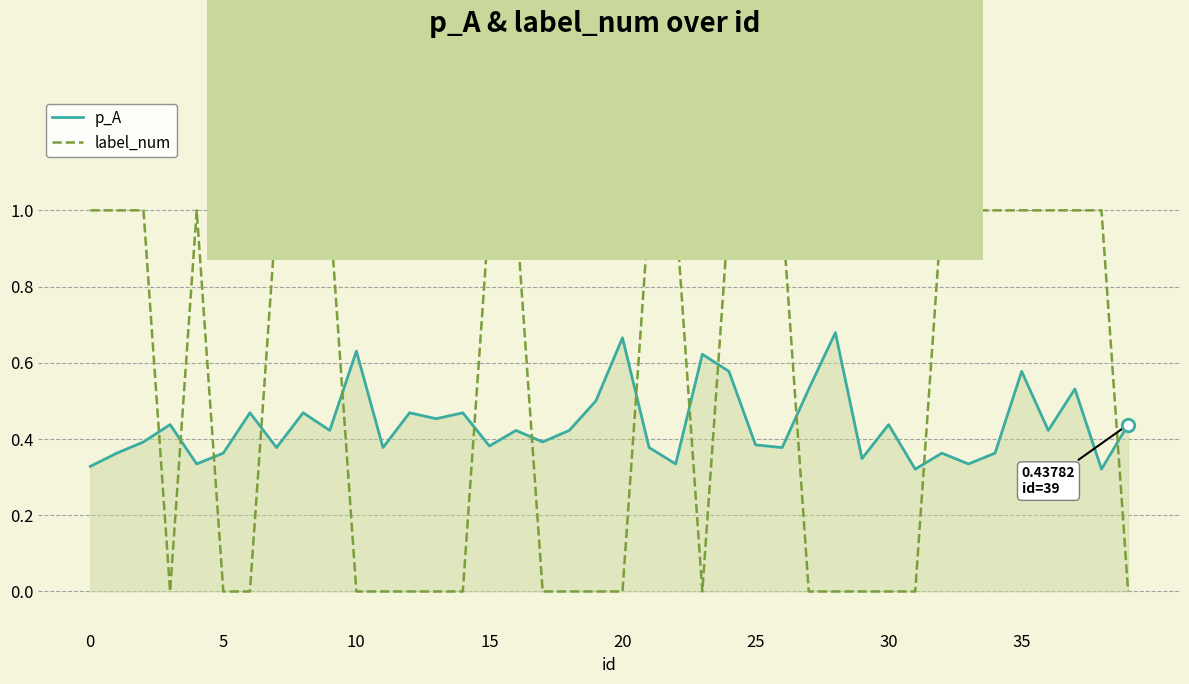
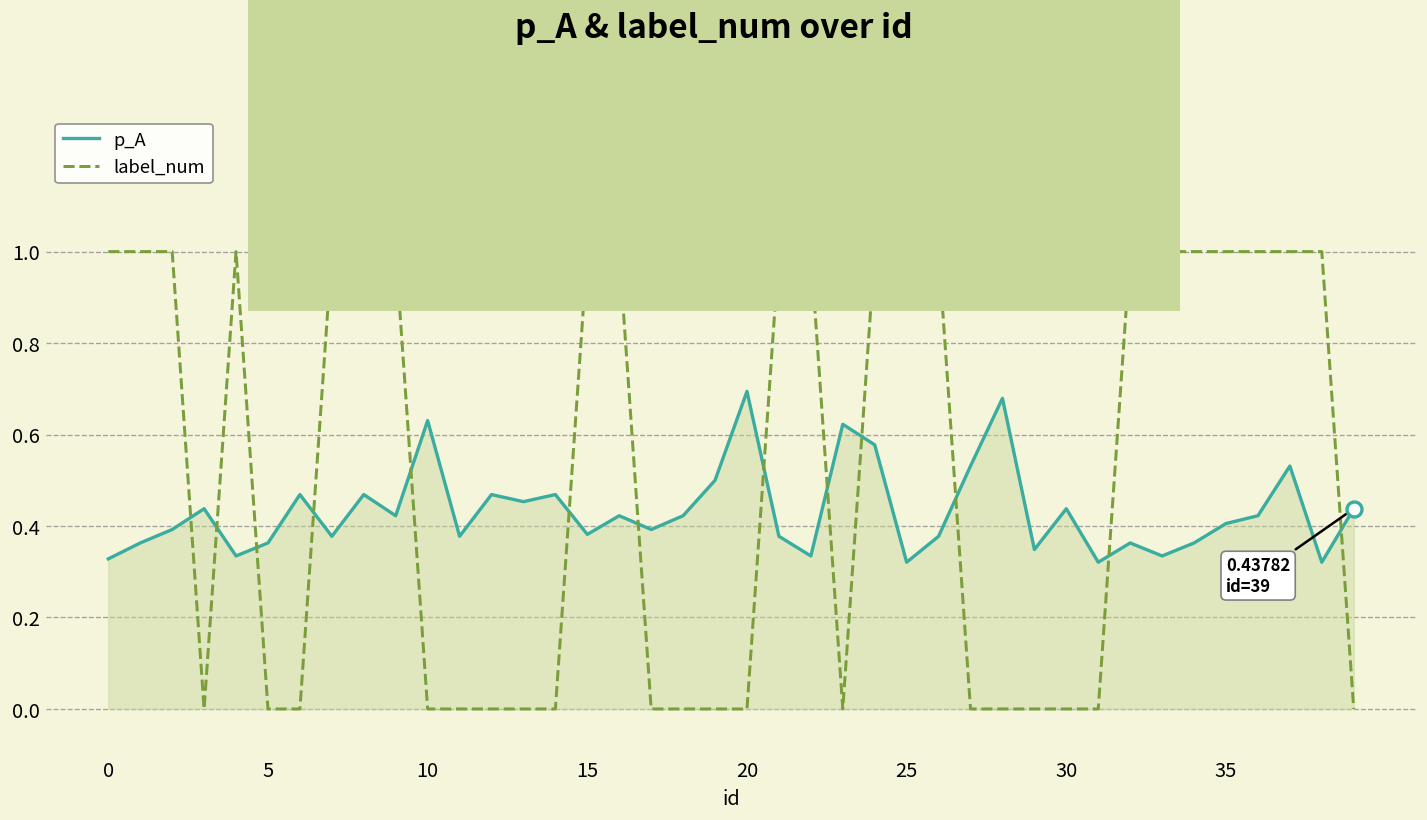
  {
    "p_A": {
      "0": 0.33,
      "5": 0.36,
      "10": 0.63,
      "15": 0.38,
-     "20": 0.67,
-     "25": 0.38,
+     "20": 0.69,
+     "25": 0.32,
      "30": 0.44,
-     "35": 0.58
+     "35": 0.41
    },
    "label_num": {
      "0": 1.00,
      "5": 0.00,
      "10": 0.00,
      "15": 1.00,
      "20": 0.00,
      "25": 1.00,
      "30": 0.00,
      "35": 1.00
    }
  }
